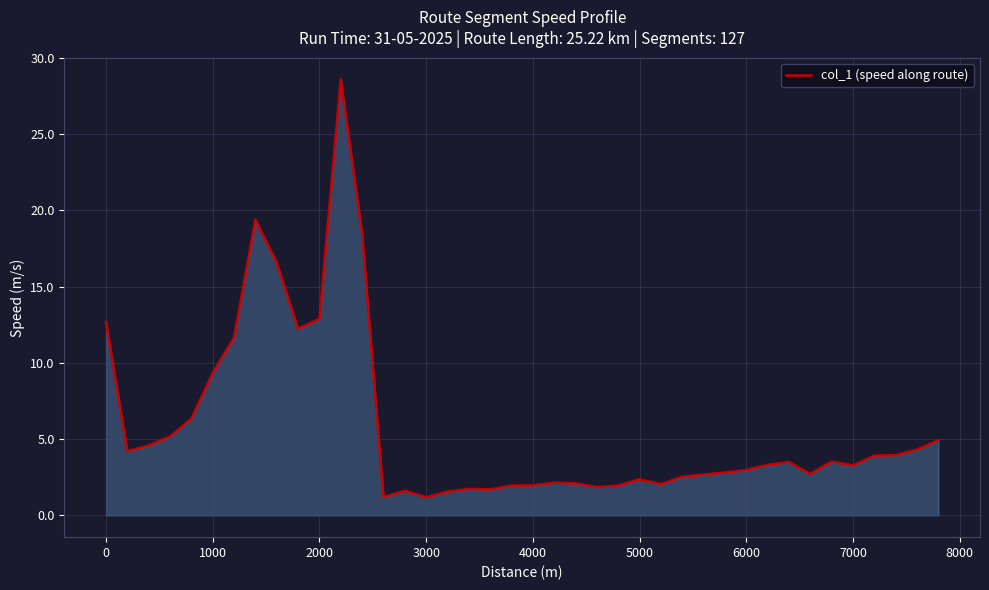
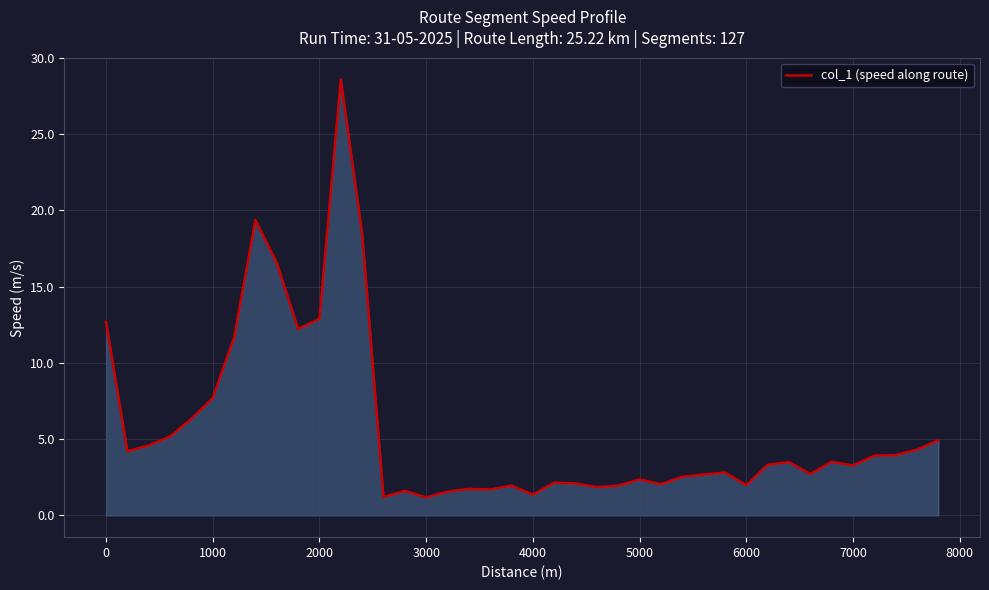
  {
    "0": 12.7,
-   "1000": 9.3,
+   "1000": 7.7,
    "2000": 12.9,
    "3000": 1.2,
-   "4000": 2.0,
+   "4000": 1.4,
    "5000": 2.4,
-   "6000": 3.0,
+   "6000": 2.0,
    "7000": 3.3
  }
